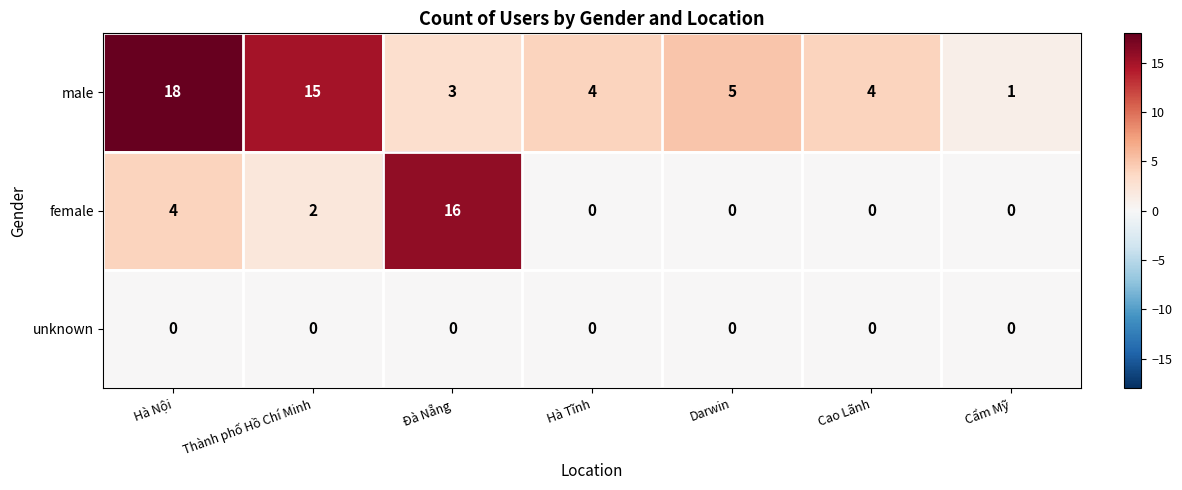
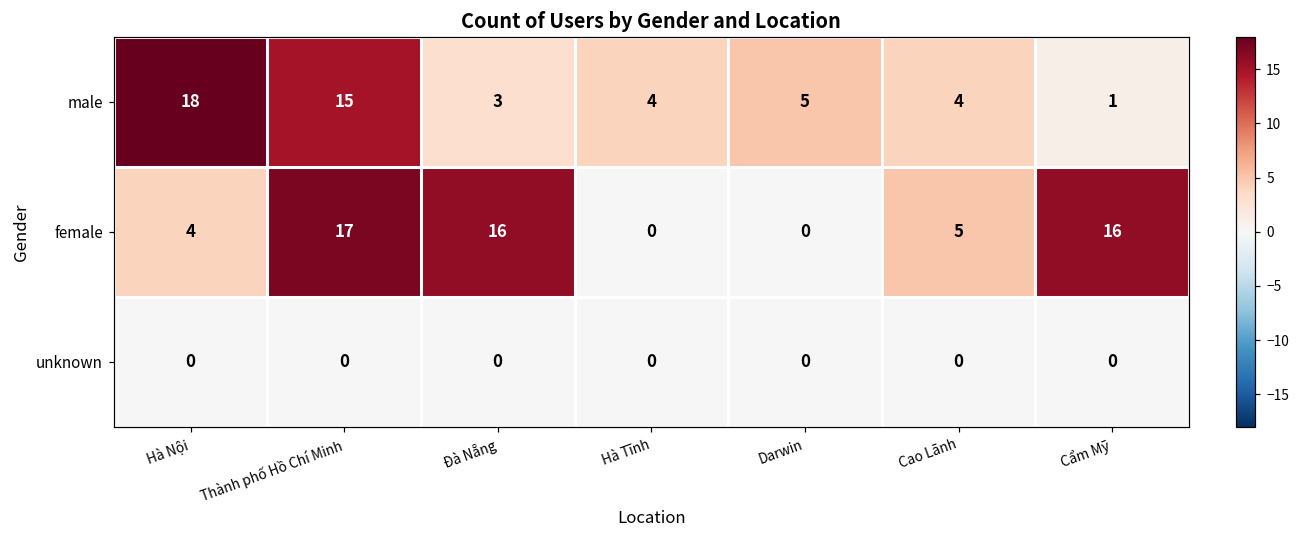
  {
    "male": {
      "Hà Nội": 18,
      "Thành phố Hồ Chí Minh": 15,
      "Đà Nẵng": 3,
      "Hà Tĩnh": 4,
      "Darwin": 5,
      "Cao Lãnh": 4,
      "Cẩm Mỹ": 1
    },
    "female": {
      "Hà Nội": 4,
-     "Thành phố Hồ Chí Minh": 2,
+     "Thành phố Hồ Chí Minh": 17,
      "Đà Nẵng": 16,
      "Hà Tĩnh": 0,
      "Darwin": 0,
-     "Cao Lãnh": 0,
-     "Cẩm Mỹ": 0
+     "Cao Lãnh": 5,
+     "Cẩm Mỹ": 16
    },
    "unknown": {
      "Hà Nội": 0,
      "Thành phố Hồ Chí Minh": 0,
      "Đà Nẵng": 0,
      "Hà Tĩnh": 0,
      "Darwin": 0,
      "Cao Lãnh": 0,
      "Cẩm Mỹ": 0
    }
  }
